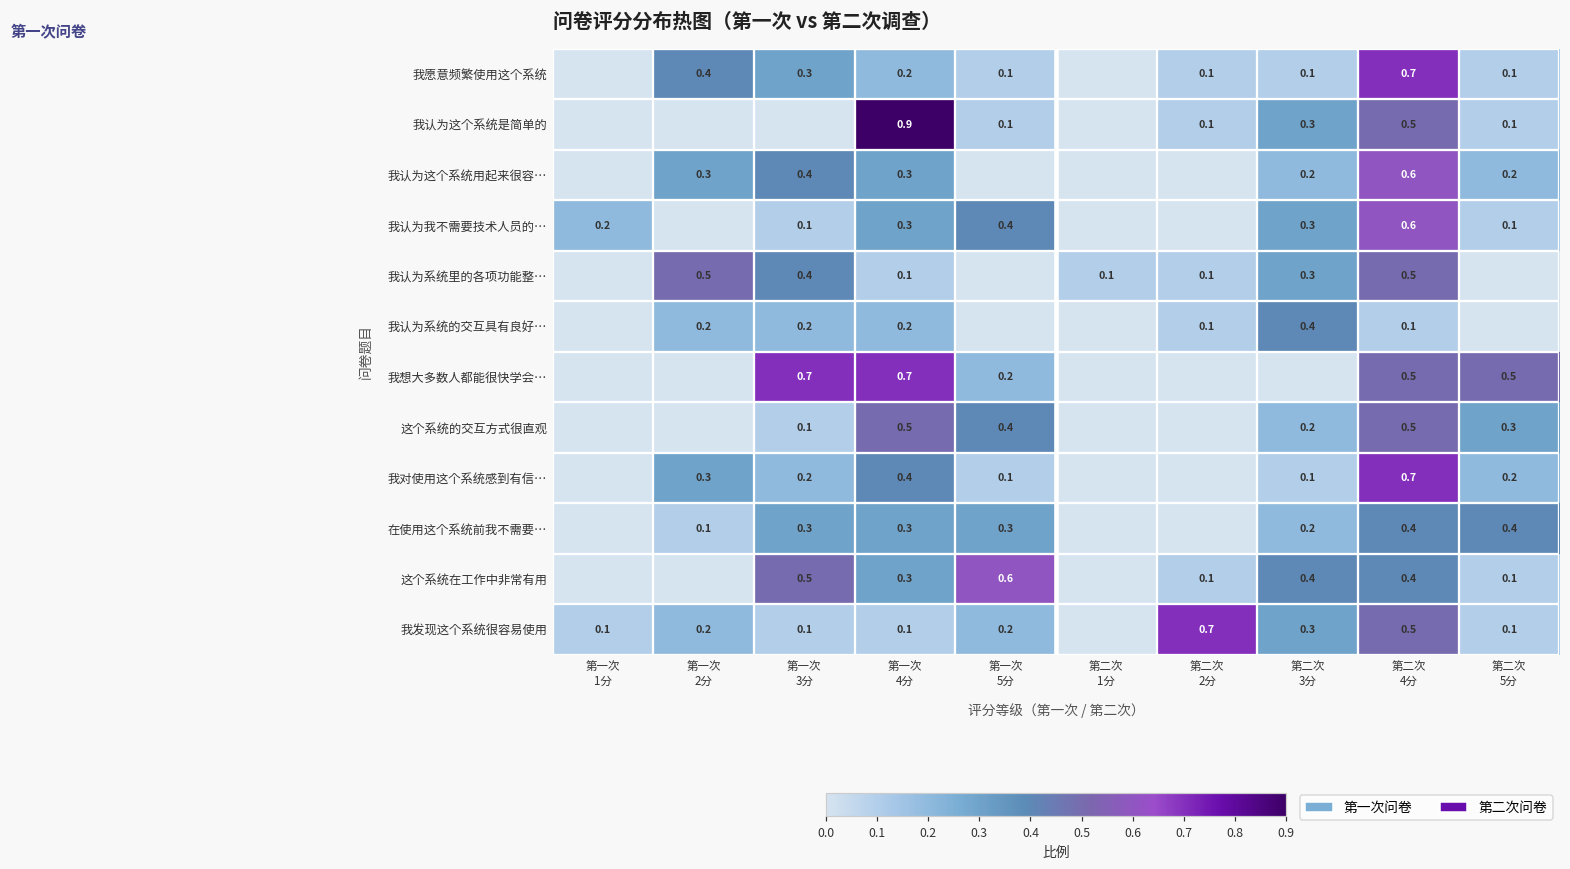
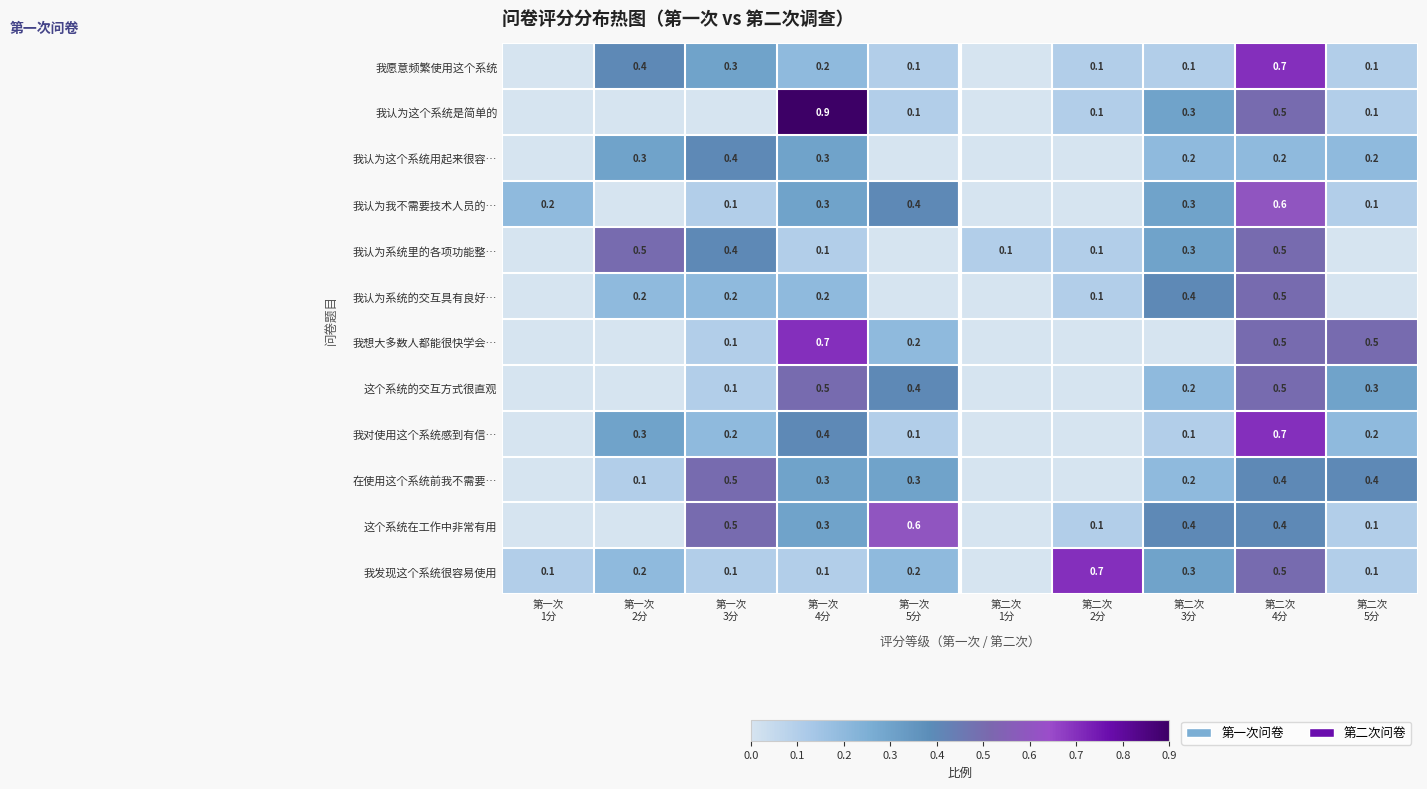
  {
    "我愿意频繁使用这个系统": {
      "第一次 2分": 0.4,
      "第一次 3分": 0.3,
      "第一次 4分": 0.2,
      "第一次 5分": 0.1,
      "第二次 2分": 0.1,
      "第二次 3分": 0.1,
      "第二次 4分": 0.7,
      "第二次 5分": 0.1
    },
    "我认为这个系统是简单的": {
      "第一次 4分": 0.9,
      "第一次 5分": 0.1,
      "第二次 2分": 0.1,
      "第二次 3分": 0.3,
      "第二次 4分": 0.5,
      "第二次 5分": 0.1
    },
    "我认为这个系统用起来很容…": {
      "第一次 2分": 0.3,
      "第一次 3分": 0.4,
      "第一次 4分": 0.3,
      "第二次 3分": 0.2,
-     "第二次 4分": 0.6,
+     "第二次 4分": 0.2,
      "第二次 5分": 0.2
    },
    "我认为我不需要技术人员的…": {
      "第一次 1分": 0.2,
      "第一次 3分": 0.1,
      "第一次 4分": 0.3,
      "第一次 5分": 0.4,
      "第二次 3分": 0.3,
      "第二次 4分": 0.6,
      "第二次 5分": 0.1
    },
    "我认为系统里的各项功能整…": {
      "第一次 2分": 0.5,
      "第一次 3分": 0.4,
      "第一次 4分": 0.1,
      "第二次 1分": 0.1,
      "第二次 2分": 0.1,
      "第二次 3分": 0.3,
      "第二次 4分": 0.5
    },
    "我认为系统的交互具有良好…": {
      "第一次 2分": 0.2,
      "第一次 3分": 0.2,
      "第一次 4分": 0.2,
      "第二次 2分": 0.1,
      "第二次 3分": 0.4,
-     "第二次 4分": 0.1
+     "第二次 4分": 0.5
    },
    "我想大多数人都能很快学会…": {
-     "第一次 3分": 0.7,
+     "第一次 3分": 0.1,
      "第一次 4分": 0.7,
      "第一次 5分": 0.2,
      "第二次 4分": 0.5,
      "第二次 5分": 0.5
    },
    "这个系统的交互方式很直观": {
      "第一次 3分": 0.1,
      "第一次 4分": 0.5,
      "第一次 5分": 0.4,
      "第二次 3分": 0.2,
      "第二次 4分": 0.5,
      "第二次 5分": 0.3
    },
    "我对使用这个系统感到有信…": {
      "第一次 2分": 0.3,
      "第一次 3分": 0.2,
      "第一次 4分": 0.4,
      "第一次 5分": 0.1,
      "第二次 3分": 0.1,
      "第二次 4分": 0.7,
      "第二次 5分": 0.2
    },
    "在使用这个系统前我不需要…": {
      "第一次 2分": 0.1,
-     "第一次 3分": 0.3,
+     "第一次 3分": 0.5,
      "第一次 4分": 0.3,
      "第一次 5分": 0.3,
      "第二次 3分": 0.2,
      "第二次 4分": 0.4,
      "第二次 5分": 0.4
    },
    "这个系统在工作中非常有用": {
      "第一次 3分": 0.5,
      "第一次 4分": 0.3,
      "第一次 5分": 0.6,
      "第二次 2分": 0.1,
      "第二次 3分": 0.4,
      "第二次 4分": 0.4,
      "第二次 5分": 0.1
    },
    "我发现这个系统很容易使用": {
      "第一次 1分": 0.1,
      "第一次 2分": 0.2,
      "第一次 3分": 0.1,
      "第一次 4分": 0.1,
      "第一次 5分": 0.2,
      "第二次 2分": 0.7,
      "第二次 3分": 0.3,
      "第二次 4分": 0.5,
      "第二次 5分": 0.1
    }
  }
